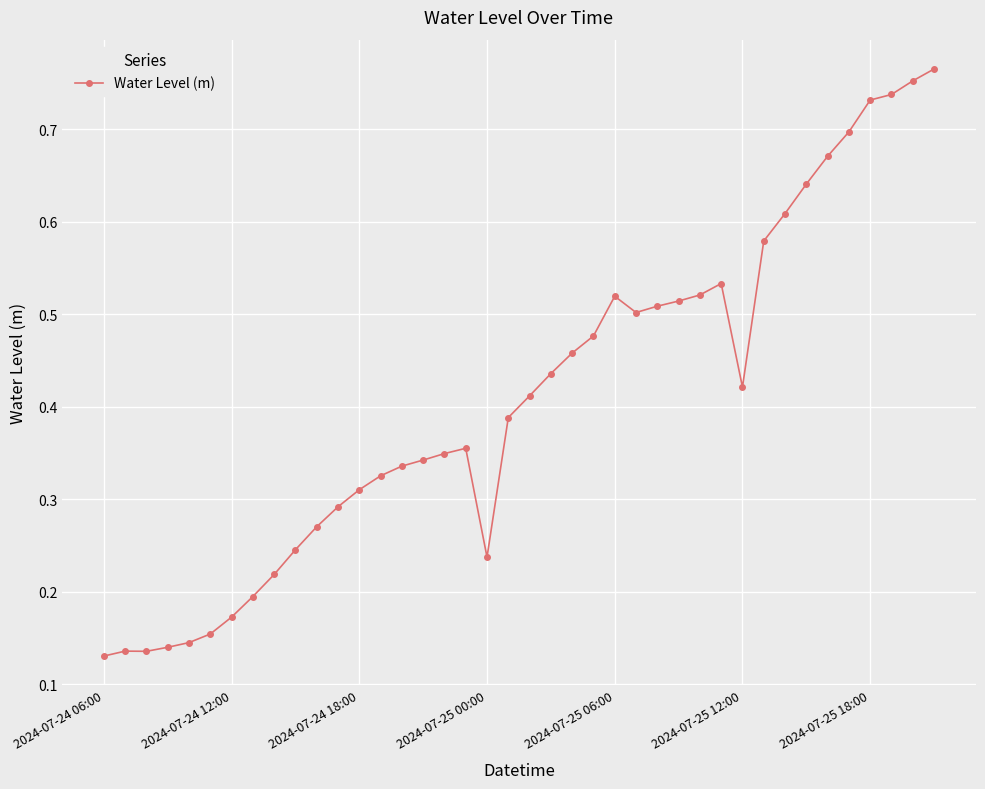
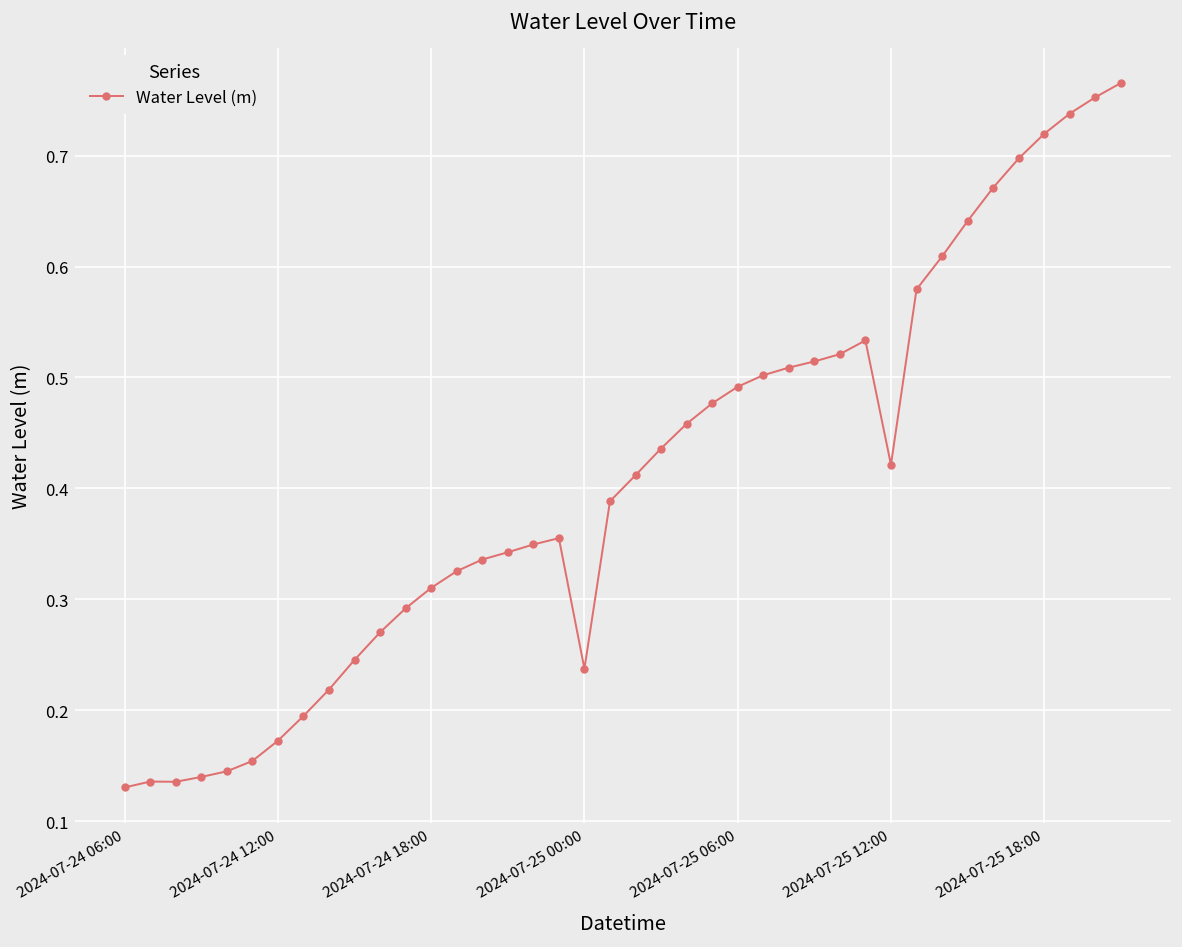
  {
    "2024-07-24 06:00": 0.13,
    "2024-07-24 12:00": 0.17,
    "2024-07-24 18:00": 0.31,
    "2024-07-25 00:00": 0.24,
-   "2024-07-25 06:00": 0.52,
+   "2024-07-25 06:00": 0.49,
    "2024-07-25 12:00": 0.42,
-   "2024-07-25 18:00": 0.73
+   "2024-07-25 18:00": 0.72
  }
